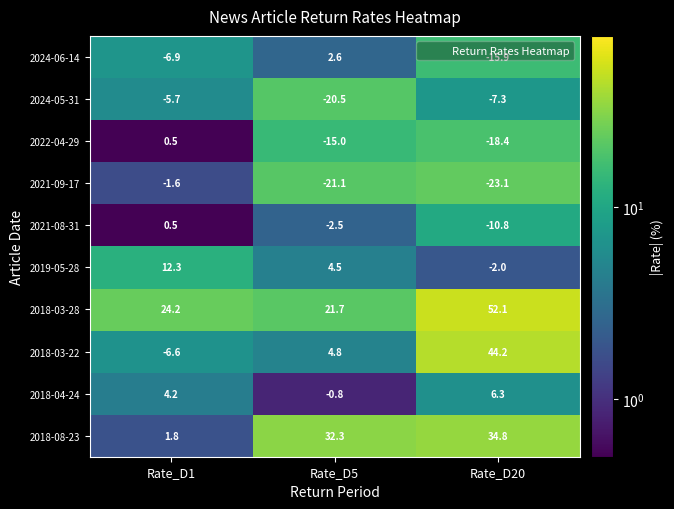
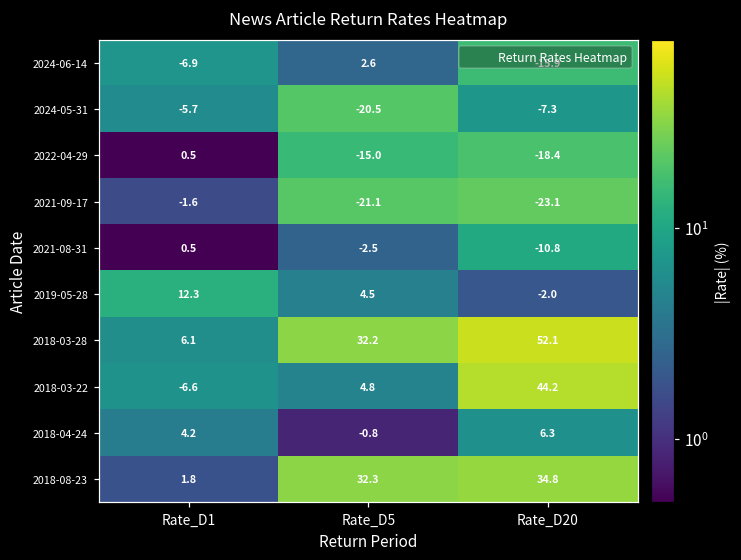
  {
    "2024-06-14": {
      "Rate_D1": -6.9,
      "Rate_D5": 2.6
    },
    "2024-05-31": {
      "Rate_D1": -5.7,
      "Rate_D5": -20.5,
      "Rate_D20": -7.3
    },
    "2022-04-29": {
      "Rate_D1": 0.5,
      "Rate_D5": -15.0,
      "Rate_D20": -18.4
    },
    "2021-09-17": {
      "Rate_D1": -1.6,
      "Rate_D5": -21.1,
      "Rate_D20": -23.1
    },
    "2021-08-31": {
      "Rate_D1": 0.5,
      "Rate_D5": -2.5,
      "Rate_D20": -10.8
    },
    "2019-05-28": {
      "Rate_D1": 12.3,
      "Rate_D5": 4.5,
      "Rate_D20": -2.0
    },
    "2018-03-28": {
-     "Rate_D1": 24.2,
-     "Rate_D5": 21.7,
+     "Rate_D1": 6.1,
+     "Rate_D5": 32.2,
      "Rate_D20": 52.1
    },
    "2018-03-22": {
      "Rate_D1": -6.6,
      "Rate_D5": 4.8,
      "Rate_D20": 44.2
    },
    "2018-04-24": {
      "Rate_D1": 4.2,
      "Rate_D5": -0.8,
      "Rate_D20": 6.3
    },
    "2018-08-23": {
      "Rate_D1": 1.8,
      "Rate_D5": 32.3,
      "Rate_D20": 34.8
    }
  }
